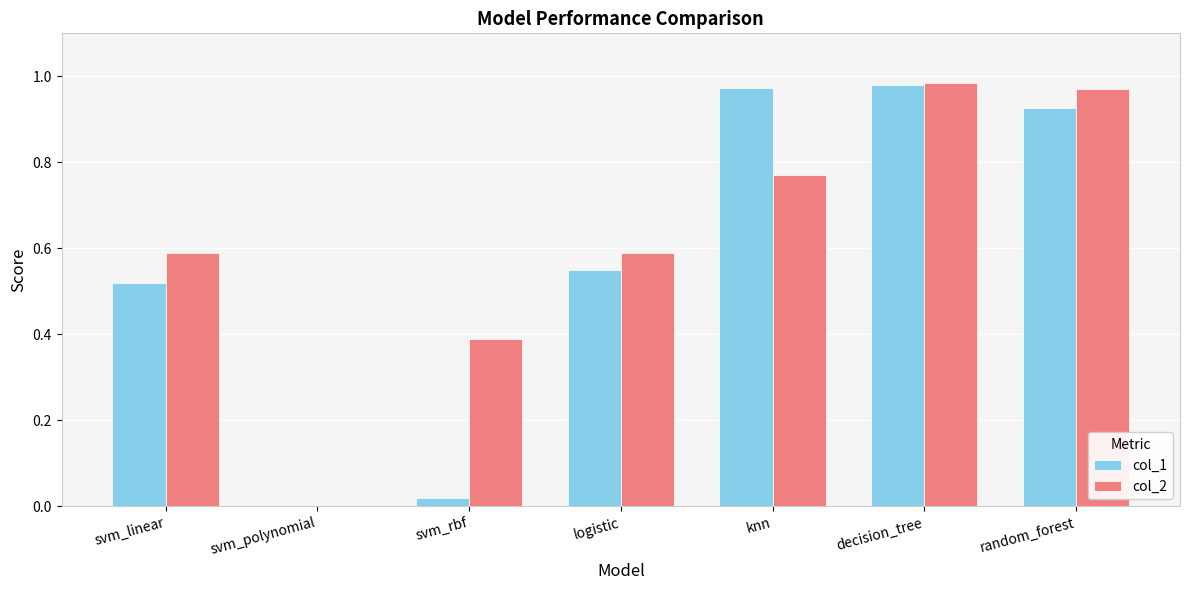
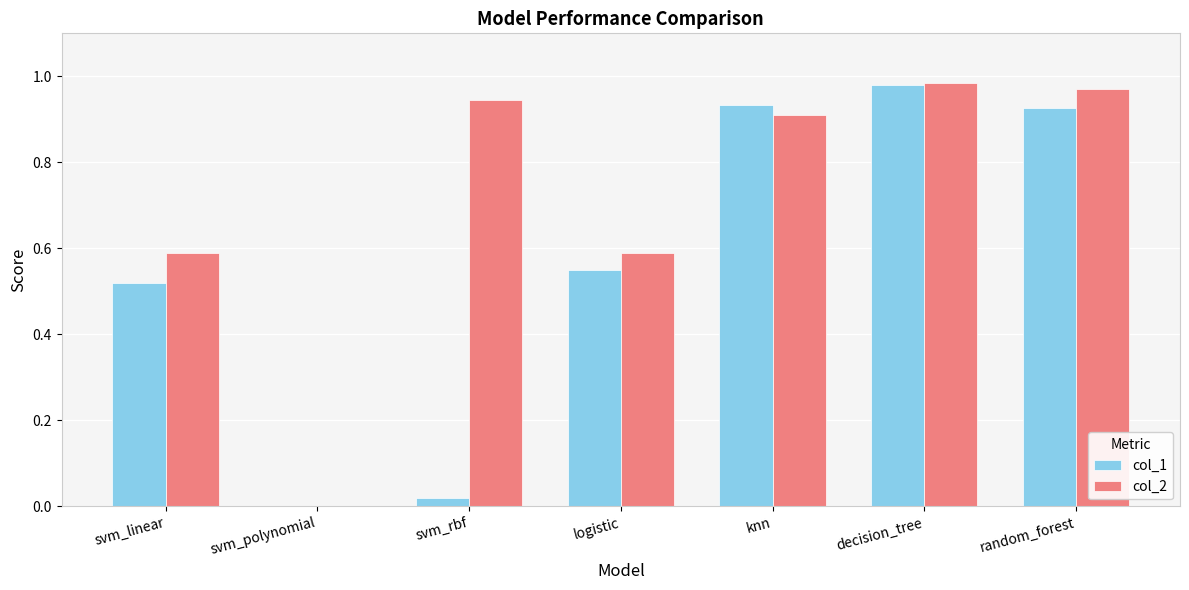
  {
    "col_1": {
      "svm_linear": 0.52,
      "svm_polynomial": 0.00,
      "svm_rbf": 0.02,
      "logistic": 0.55,
-     "knn": 0.97,
+     "knn": 0.93,
      "decision_tree": 0.98,
      "random_forest": 0.93
    },
    "col_2": {
      "svm_linear": 0.59,
      "svm_polynomial": 0.00,
-     "svm_rbf": 0.39,
+     "svm_rbf": 0.95,
      "logistic": 0.59,
-     "knn": 0.77,
+     "knn": 0.91,
      "decision_tree": 0.99,
      "random_forest": 0.97
    }
  }
